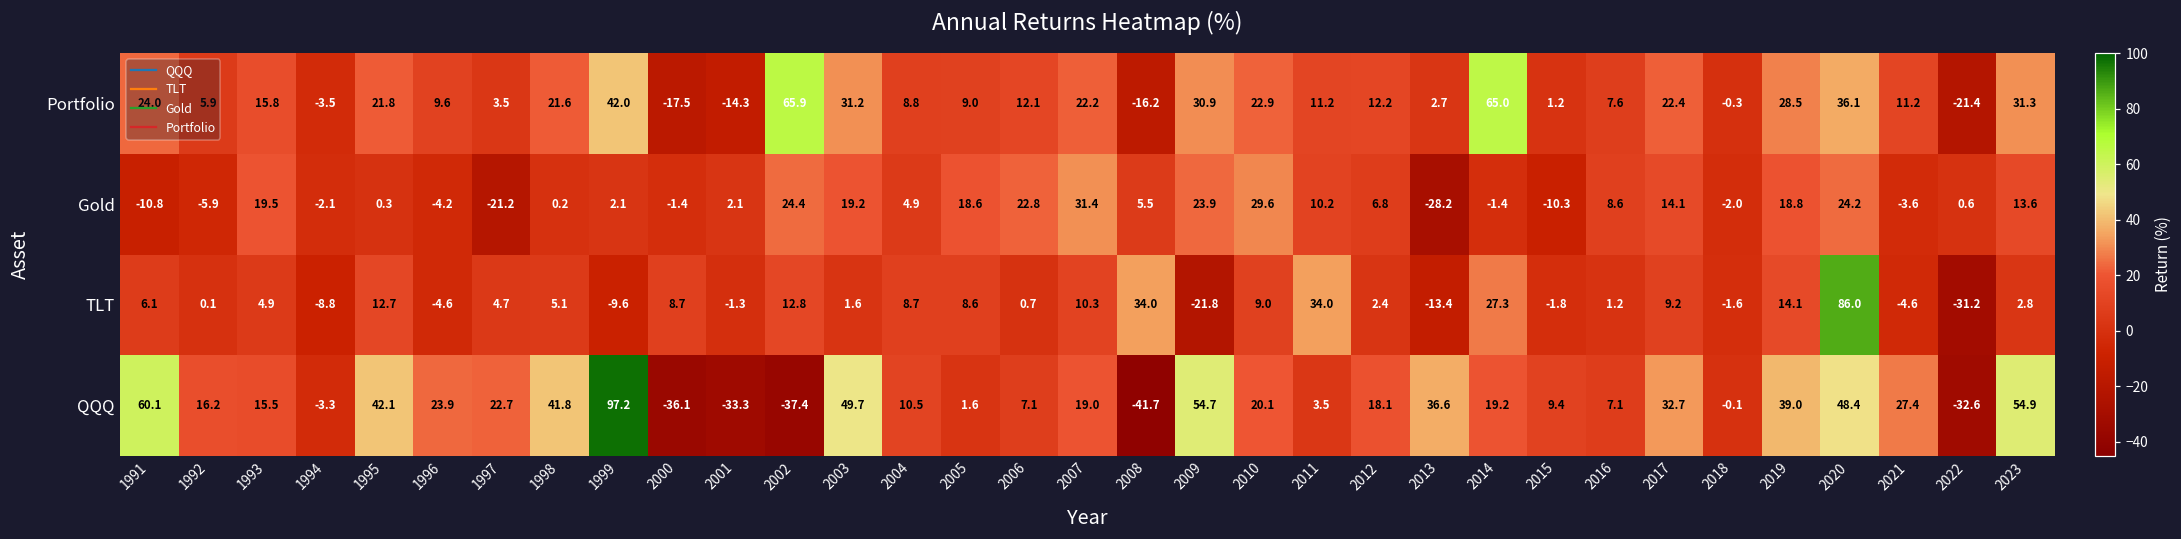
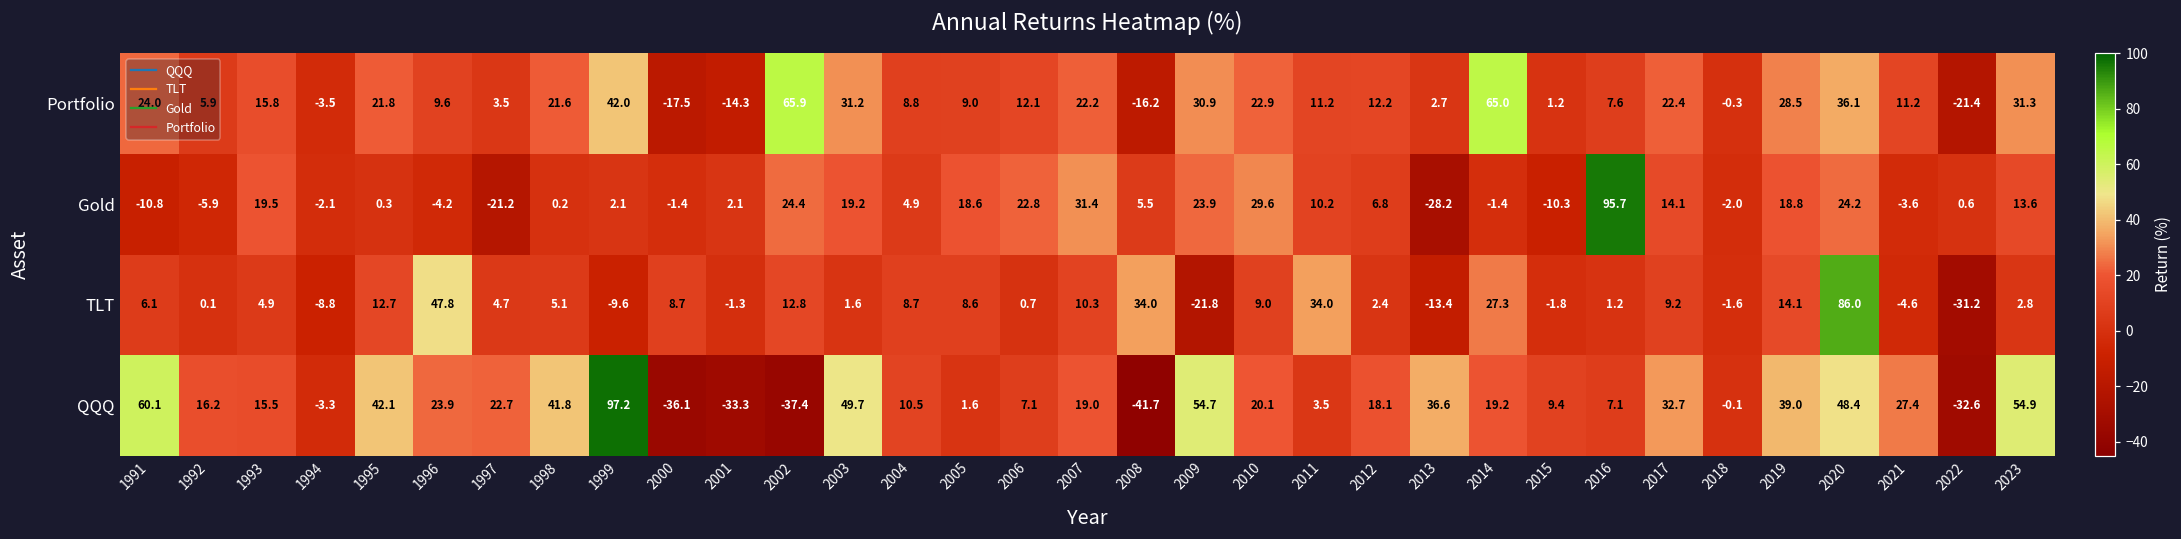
  {
    "Portfolio": {
      "1993": 15.8,
      "1994": -3.5,
      "1995": 21.8,
      "1996": 9.6,
      "1997": 3.5,
      "1998": 21.6,
      "1999": 42.0,
      "2000": -17.5,
      "2001": -14.3,
      "2002": 65.9,
      "2003": 31.2,
      "2004": 8.8,
      "2005": 9.0,
      "2006": 12.1,
      "2007": 22.2,
      "2008": -16.2,
      "2009": 30.9,
      "2010": 22.9,
      "2011": 11.2,
      "2012": 12.2,
      "2013": 2.7,
      "2014": 65.0,
      "2015": 1.2,
      "2016": 7.6,
      "2017": 22.4,
      "2018": -0.3,
      "2019": 28.5,
      "2020": 36.1,
      "2021": 11.2,
      "2022": -21.4,
      "2023": 31.3
    },
    "Gold": {
      "1991": -10.8,
      "1992": -5.9,
      "1993": 19.5,
      "1994": -2.1,
      "1995": 0.3,
      "1996": -4.2,
      "1997": -21.2,
      "1998": 0.2,
      "1999": 2.1,
      "2000": -1.4,
      "2001": 2.1,
      "2002": 24.4,
      "2003": 19.2,
      "2004": 4.9,
      "2005": 18.6,
      "2006": 22.8,
      "2007": 31.4,
      "2008": 5.5,
      "2009": 23.9,
      "2010": 29.6,
      "2011": 10.2,
      "2012": 6.8,
      "2013": -28.2,
      "2014": -1.4,
      "2015": -10.3,
-     "2016": 8.6,
+     "2016": 95.7,
      "2017": 14.1,
      "2018": -2.0,
      "2019": 18.8,
      "2020": 24.2,
      "2021": -3.6,
      "2022": 0.6,
      "2023": 13.6
    },
    "TLT": {
      "1991": 6.1,
      "1992": 0.1,
      "1993": 4.9,
      "1994": -8.8,
      "1995": 12.7,
-     "1996": -4.6,
+     "1996": 47.8,
      "1997": 4.7,
      "1998": 5.1,
      "1999": -9.6,
      "2000": 8.7,
      "2001": -1.3,
      "2002": 12.8,
      "2003": 1.6,
      "2004": 8.7,
      "2005": 8.6,
      "2006": 0.7,
      "2007": 10.3,
      "2008": 34.0,
      "2009": -21.8,
      "2010": 9.0,
      "2011": 34.0,
      "2012": 2.4,
      "2013": -13.4,
      "2014": 27.3,
      "2015": -1.8,
      "2016": 1.2,
      "2017": 9.2,
      "2018": -1.6,
      "2019": 14.1,
      "2020": 86.0,
      "2021": -4.6,
      "2022": -31.2,
      "2023": 2.8
    },
    "QQQ": {
      "1991": 60.1,
      "1992": 16.2,
      "1993": 15.5,
      "1994": -3.3,
      "1995": 42.1,
      "1996": 23.9,
      "1997": 22.7,
      "1998": 41.8,
      "1999": 97.2,
      "2000": -36.1,
      "2001": -33.3,
      "2002": -37.4,
      "2003": 49.7,
      "2004": 10.5,
      "2005": 1.6,
      "2006": 7.1,
      "2007": 19.0,
      "2008": -41.7,
      "2009": 54.7,
      "2010": 20.1,
      "2011": 3.5,
      "2012": 18.1,
      "2013": 36.6,
      "2014": 19.2,
      "2015": 9.4,
      "2016": 7.1,
      "2017": 32.7,
      "2018": -0.1,
      "2019": 39.0,
      "2020": 48.4,
      "2021": 27.4,
      "2022": -32.6,
      "2023": 54.9
    }
  }
